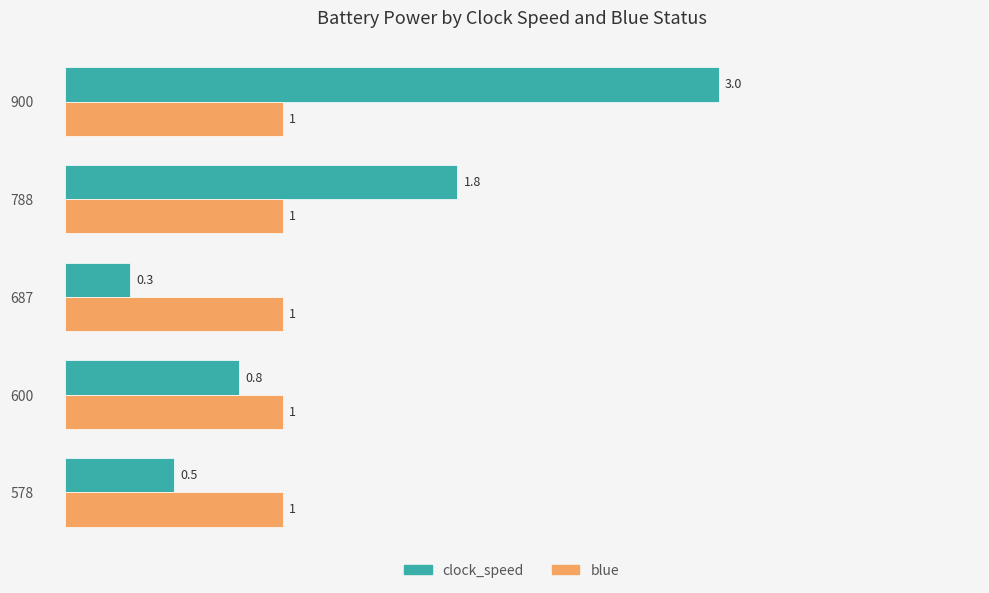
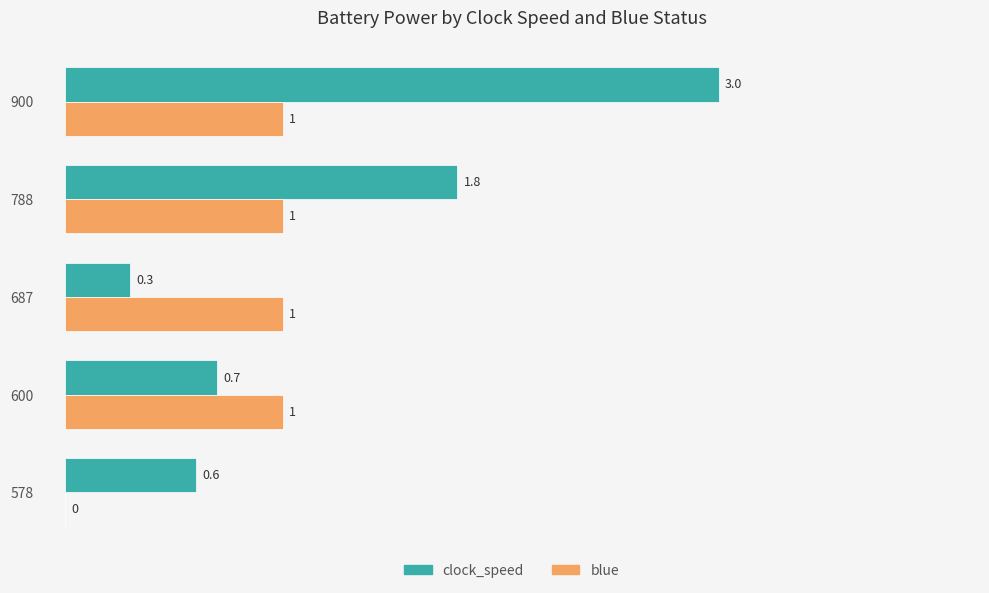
  {
    "clock_speed": {
      "900": 3.0,
      "788": 1.8,
      "687": 0.3,
-     "600": 0.8,
-     "578": 0.5
+     "600": 0.7,
+     "578": 0.6
    },
    "blue": {
      "900": 1,
      "788": 1,
      "687": 1,
      "600": 1,
-     "578": 1
+     "578": 0
    }
  }
